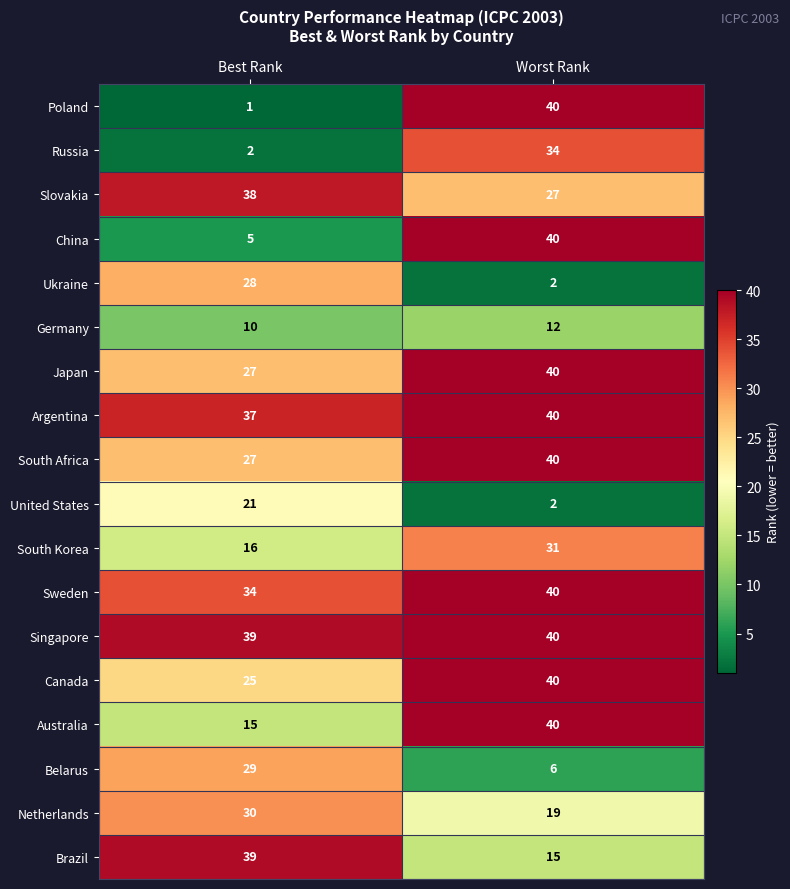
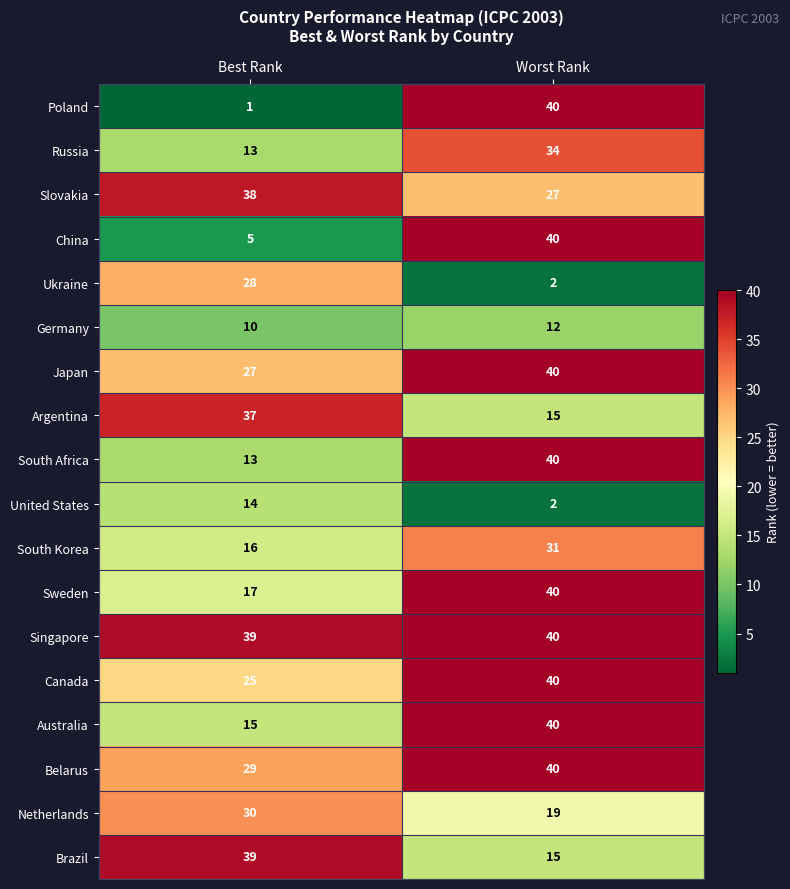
  {
    "Poland": {
      "Best Rank": 1,
      "Worst Rank": 40
    },
    "Russia": {
-     "Best Rank": 2,
+     "Best Rank": 13,
      "Worst Rank": 34
    },
    "Slovakia": {
      "Best Rank": 38,
      "Worst Rank": 27
    },
    "China": {
      "Best Rank": 5,
      "Worst Rank": 40
    },
    "Ukraine": {
      "Best Rank": 28,
      "Worst Rank": 2
    },
    "Germany": {
      "Best Rank": 10,
      "Worst Rank": 12
    },
    "Japan": {
      "Best Rank": 27,
      "Worst Rank": 40
    },
    "Argentina": {
      "Best Rank": 37,
-     "Worst Rank": 40
+     "Worst Rank": 15
    },
    "South Africa": {
-     "Best Rank": 27,
+     "Best Rank": 13,
      "Worst Rank": 40
    },
    "United States": {
-     "Best Rank": 21,
+     "Best Rank": 14,
      "Worst Rank": 2
    },
    "South Korea": {
      "Best Rank": 16,
      "Worst Rank": 31
    },
    "Sweden": {
-     "Best Rank": 34,
+     "Best Rank": 17,
      "Worst Rank": 40
    },
    "Singapore": {
      "Best Rank": 39,
      "Worst Rank": 40
    },
    "Canada": {
      "Best Rank": 25,
      "Worst Rank": 40
    },
    "Australia": {
      "Best Rank": 15,
      "Worst Rank": 40
    },
    "Belarus": {
      "Best Rank": 29,
-     "Worst Rank": 6
+     "Worst Rank": 40
    },
    "Netherlands": {
      "Best Rank": 30,
      "Worst Rank": 19
    },
    "Brazil": {
      "Best Rank": 39,
      "Worst Rank": 15
    }
  }
